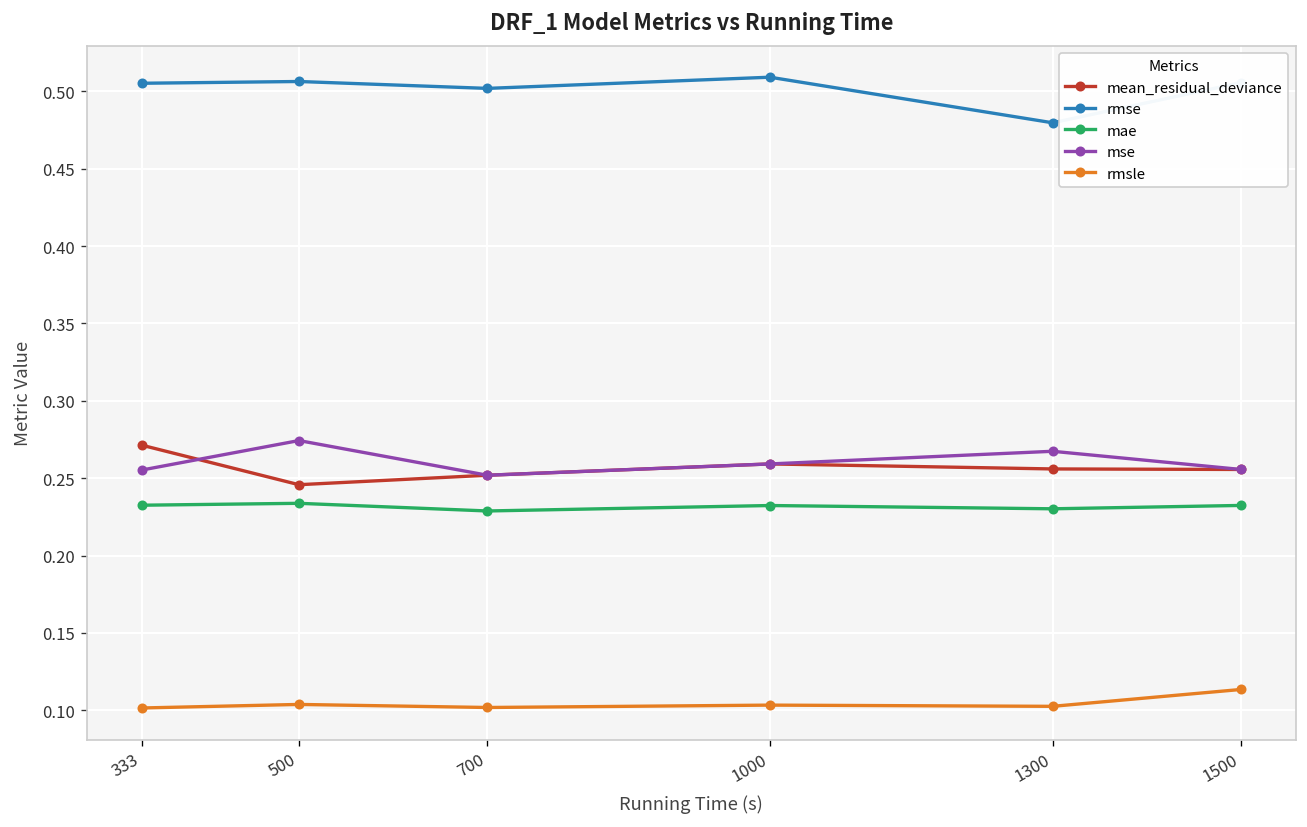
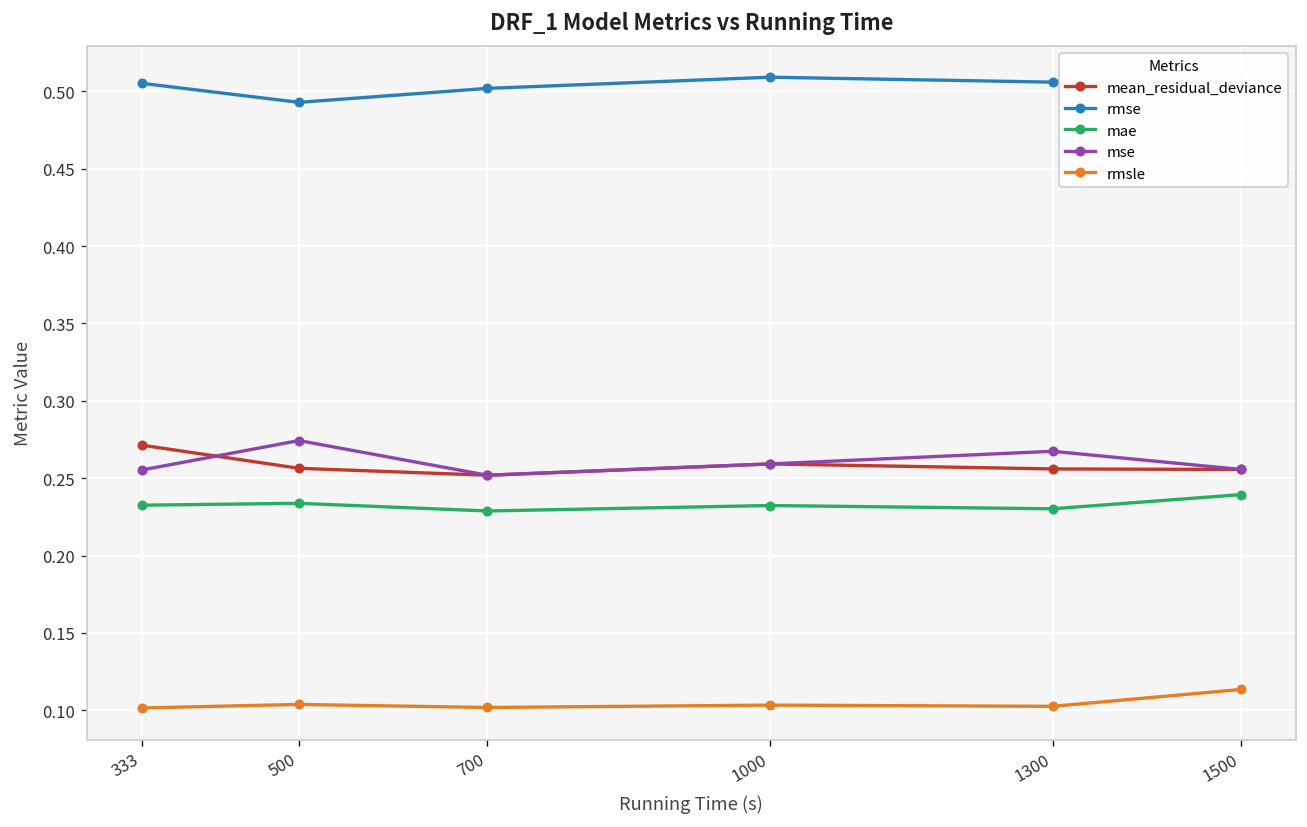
  {
    "mean_residual_deviance": {
      "333": 0.271,
-     "500": 0.246,
+     "500": 0.256,
      "1300": 0.256
    },
    "rmse": {
      "333": 0.505,
-     "500": 0.506,
+     "500": 0.493,
      "700": 0.502,
      "1000": 0.509,
-     "1300": 0.480
+     "1300": 0.506
    },
    "mae": {
      "333": 0.233,
      "500": 0.234,
      "700": 0.229,
      "1000": 0.232,
      "1300": 0.230,
-     "1500": 0.232
+     "1500": 0.239
    },
    "mse": {
      "333": 0.255,
      "500": 0.274,
      "1300": 0.267
    },
    "rmsle": {
      "333": 0.102,
      "500": 0.104,
      "700": 0.102,
      "1000": 0.103,
      "1300": 0.103,
      "1500": 0.114
    }
  }
